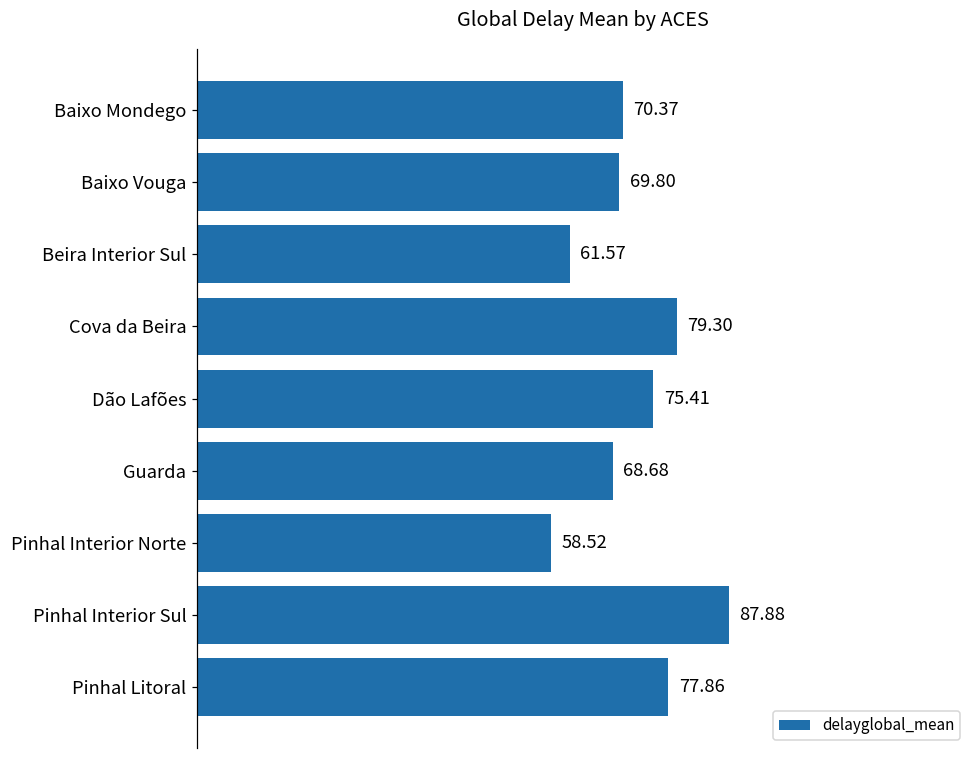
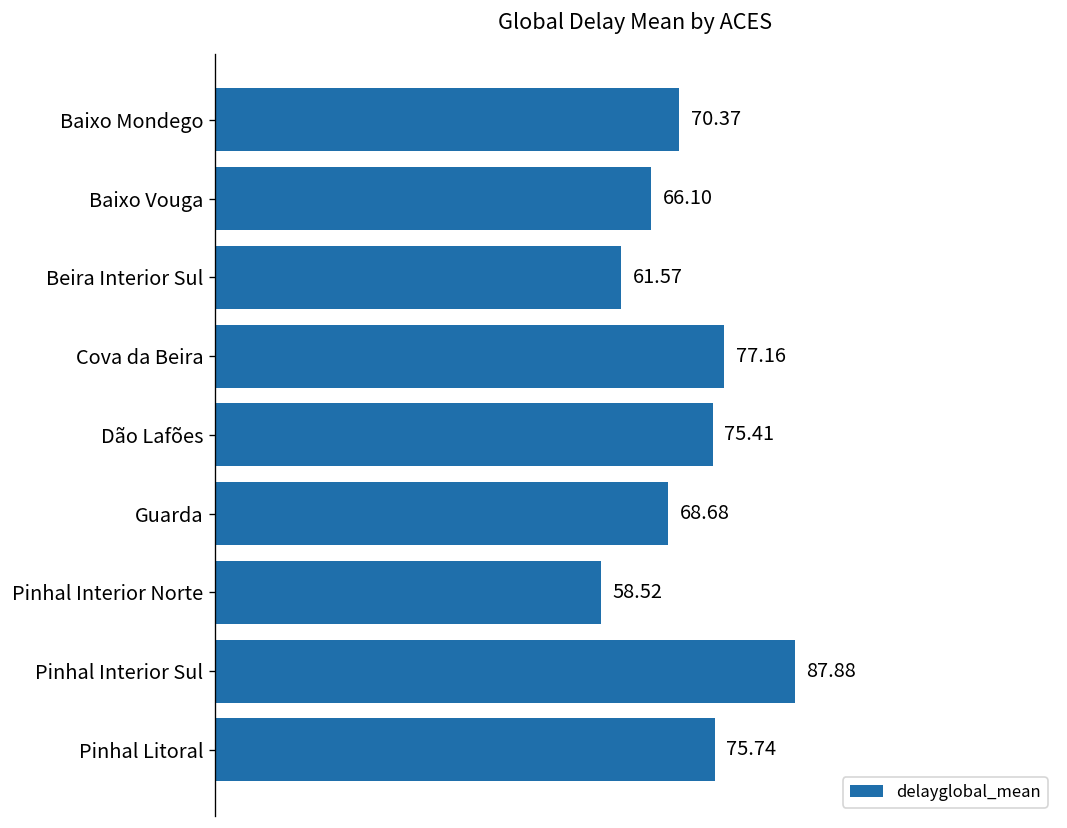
  {
    "Baixo Mondego": 70.37,
-   "Baixo Vouga": 69.80,
+   "Baixo Vouga": 66.10,
    "Beira Interior Sul": 61.57,
-   "Cova da Beira": 79.30,
+   "Cova da Beira": 77.16,
    "Dão Lafões": 75.41,
    "Guarda": 68.68,
    "Pinhal Interior Norte": 58.52,
    "Pinhal Interior Sul": 87.88,
-   "Pinhal Litoral": 77.86
+   "Pinhal Litoral": 75.74
  }
